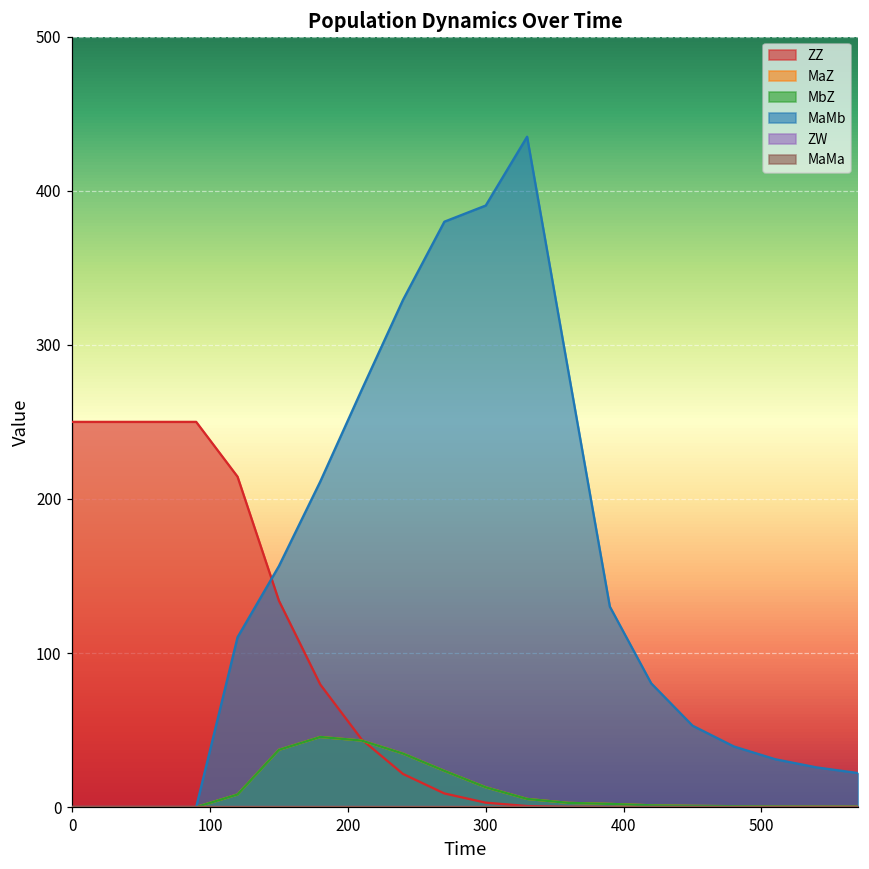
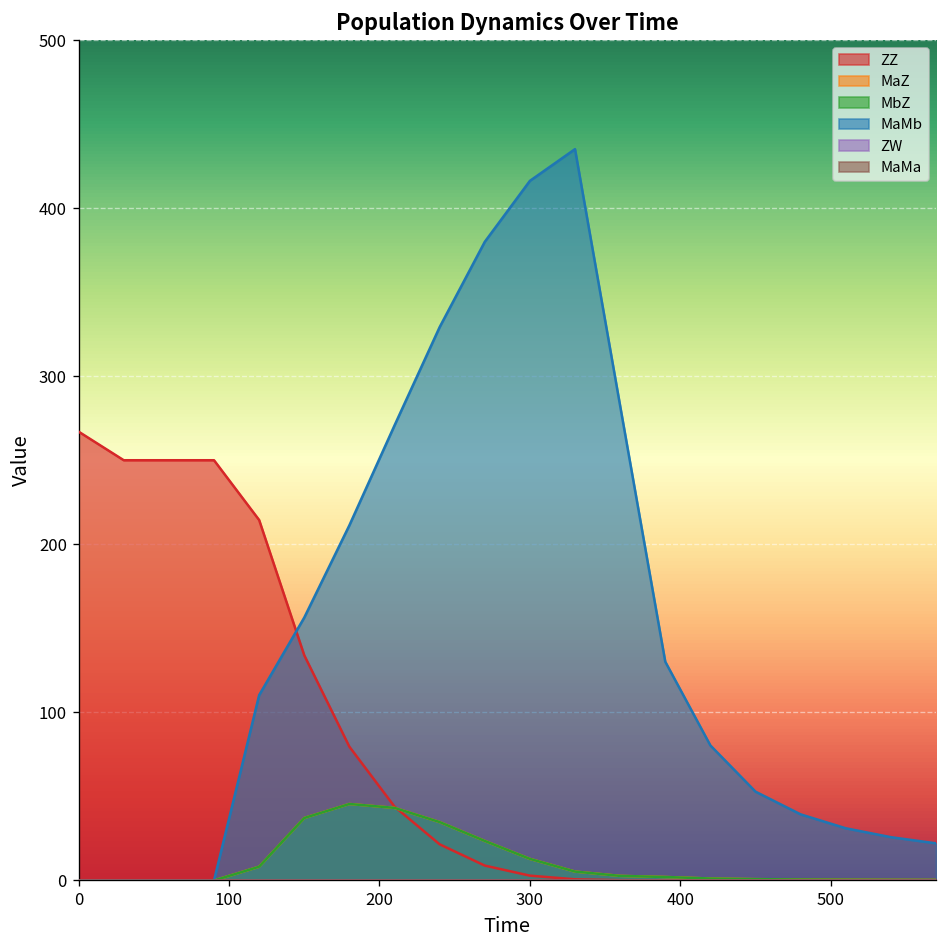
  {
    "ZZ": {
-     "0": 250,
+     "0": 267,
      "300": 3
    },
    "MbZ": {
      "300": 13
    },
    "MaMb": {
-     "300": 390
+     "300": 416
    },
    "MaMa": {
      "300": 0
    }
  }
